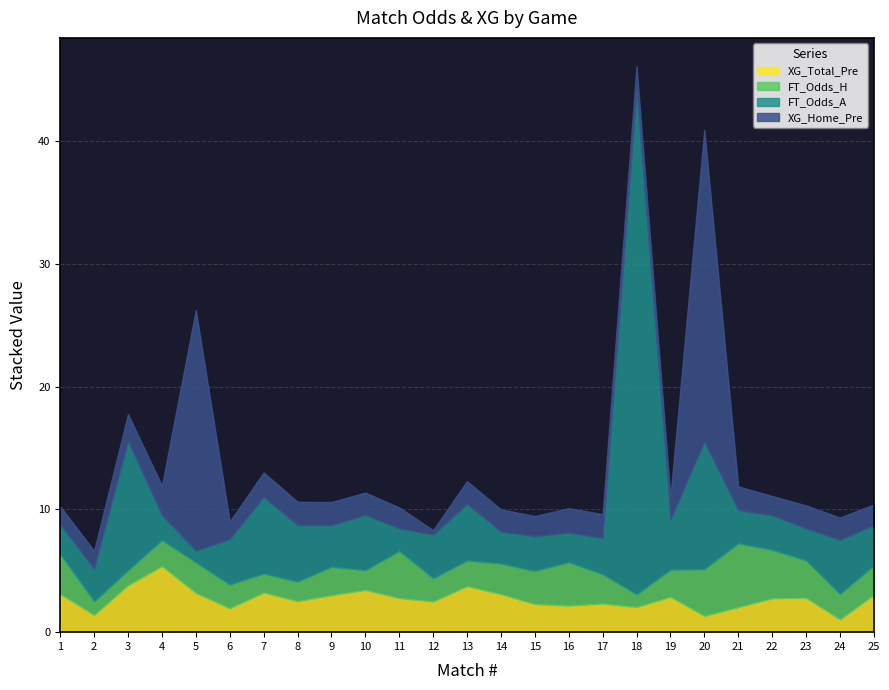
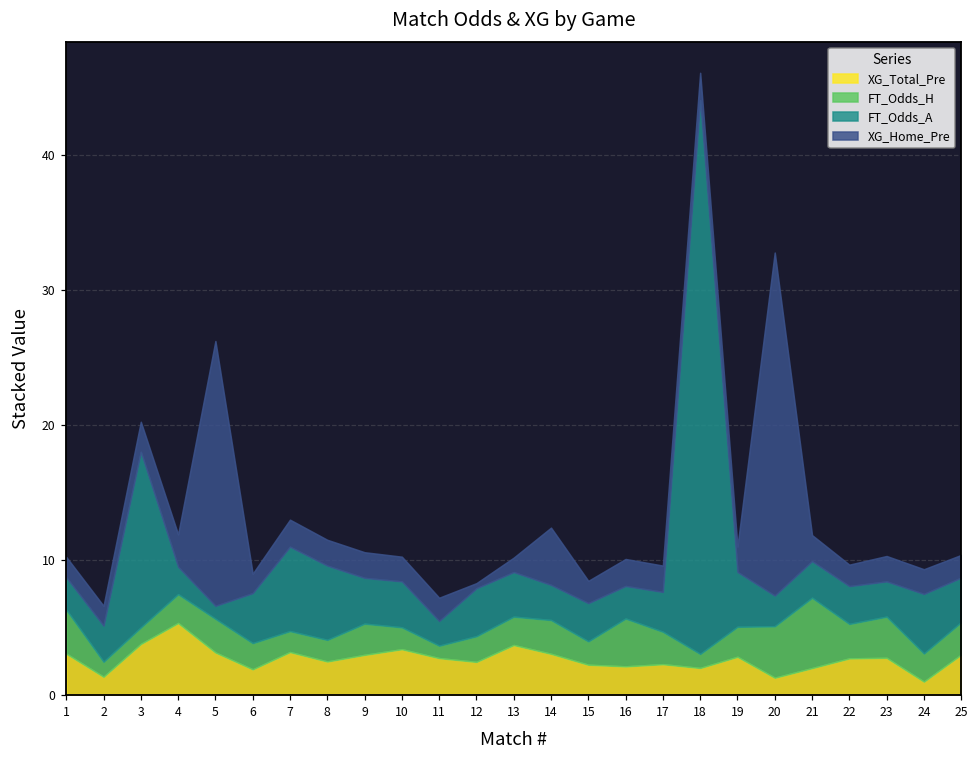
  {
    "XG_Total_Pre": {
      "1": 3.1,
      "2": 1.4,
      "3": 3.8,
      "4": 5.4,
      "5": 3.2,
      "6": 1.9,
      "7": 3.2,
      "8": 2.5,
      "9": 3.0,
      "10": 3.4,
      "11": 2.8,
      "12": 2.5,
      "13": 3.7,
      "14": 3.1,
      "15": 2.3,
      "16": 2.2,
      "17": 2.3,
      "18": 2.0,
      "19": 2.9,
      "20": 1.3,
      "21": 2.0,
      "22": 2.7,
      "23": 2.8,
      "24": 1.0,
      "25": 3.0
    },
    "FT_Odds_H": {
      "1": 3.3,
      "2": 1.1,
      "3": 1.2,
      "4": 2.1,
      "5": 2.5,
      "6": 1.9,
      "7": 1.5,
      "8": 1.6,
      "9": 2.3,
      "10": 1.6,
-     "11": 3.8,
+     "11": 0.9,
      "12": 1.9,
      "13": 2.1,
      "14": 2.5,
-     "15": 2.7,
+     "15": 1.7,
      "16": 3.5,
      "17": 2.4,
      "18": 1.0,
      "19": 2.2,
      "20": 3.8,
      "21": 5.2,
-     "22": 4.0,
+     "22": 2.6,
      "23": 3.1,
      "24": 2.1,
      "25": 2.4
    },
    "FT_Odds_A": {
      "1": 2.4,
      "2": 2.7,
-     "3": 10.5,
+     "3": 13.0,
      "4": 2.0,
      "5": 1.0,
      "6": 3.7,
      "7": 6.3,
-     "8": 4.6,
+     "8": 5.5,
      "9": 3.4,
-     "10": 4.5,
+     "10": 3.4,
      "11": 1.8,
      "12": 3.6,
-     "13": 4.6,
+     "13": 3.3,
      "14": 2.6,
      "15": 2.8,
      "16": 2.4,
      "17": 3.0,
      "18": 41.0,
      "19": 4.1,
-     "20": 10.4,
+     "20": 2.3,
      "21": 2.7,
      "22": 2.8,
      "23": 2.6,
      "24": 4.4,
      "25": 3.3
    },
    "XG_Home_Pre": {
      "1": 1.5,
      "2": 1.5,
      "3": 2.2,
      "4": 2.4,
      "5": 19.6,
      "6": 1.4,
      "7": 2.0,
      "8": 1.9,
      "9": 1.9,
      "10": 1.8,
      "11": 1.7,
      "12": 0.4,
-     "13": 1.9,
-     "14": 1.8,
+     "13": 1.1,
+     "14": 4.2,
      "15": 1.7,
      "16": 2.0,
      "17": 1.9,
      "18": 2.0,
      "19": 1.9,
      "20": 25.4,
      "21": 1.9,
      "22": 1.6,
      "23": 1.9,
      "24": 1.8,
      "25": 1.7
    }
  }
